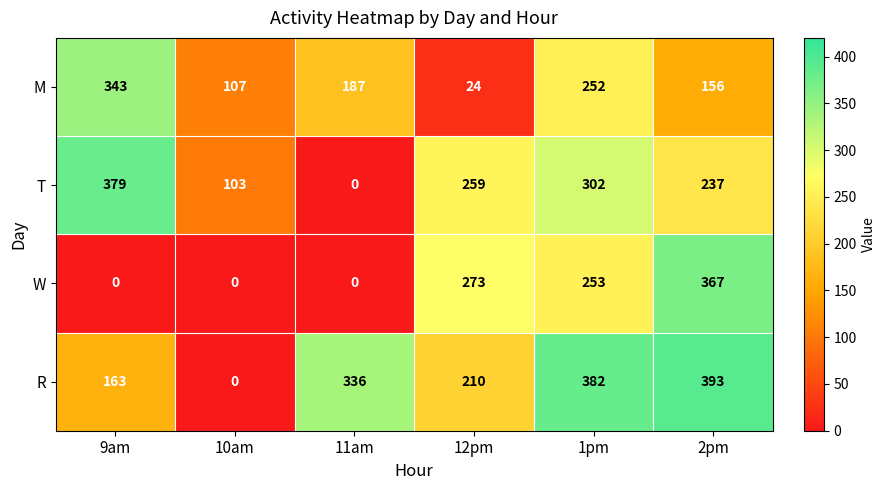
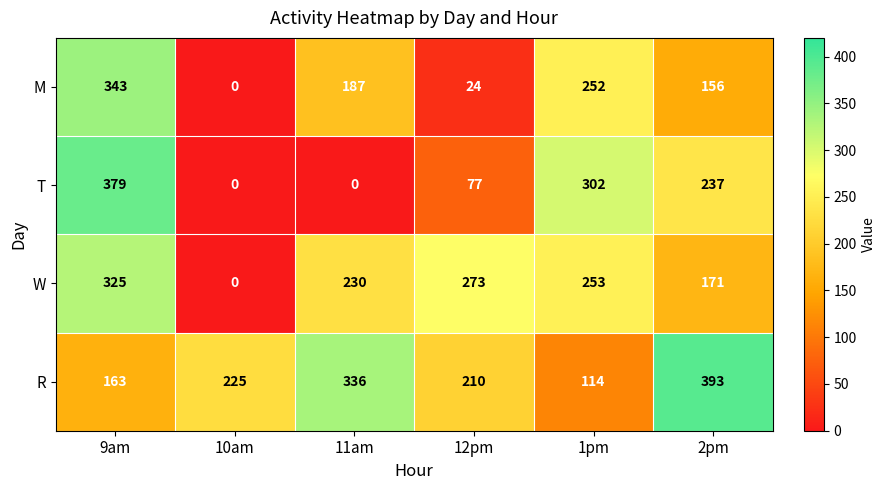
  {
    "M": {
      "9am": 343,
-     "10am": 107,
+     "10am": 0,
      "11am": 187,
      "12pm": 24,
      "1pm": 252,
      "2pm": 156
    },
    "T": {
      "9am": 379,
-     "10am": 103,
+     "10am": 0,
      "11am": 0,
-     "12pm": 259,
+     "12pm": 77,
      "1pm": 302,
      "2pm": 237
    },
    "W": {
-     "9am": 0,
+     "9am": 325,
      "10am": 0,
-     "11am": 0,
+     "11am": 230,
      "12pm": 273,
      "1pm": 253,
-     "2pm": 367
+     "2pm": 171
    },
    "R": {
      "9am": 163,
-     "10am": 0,
+     "10am": 225,
      "11am": 336,
      "12pm": 210,
-     "1pm": 382,
+     "1pm": 114,
      "2pm": 393
    }
  }
